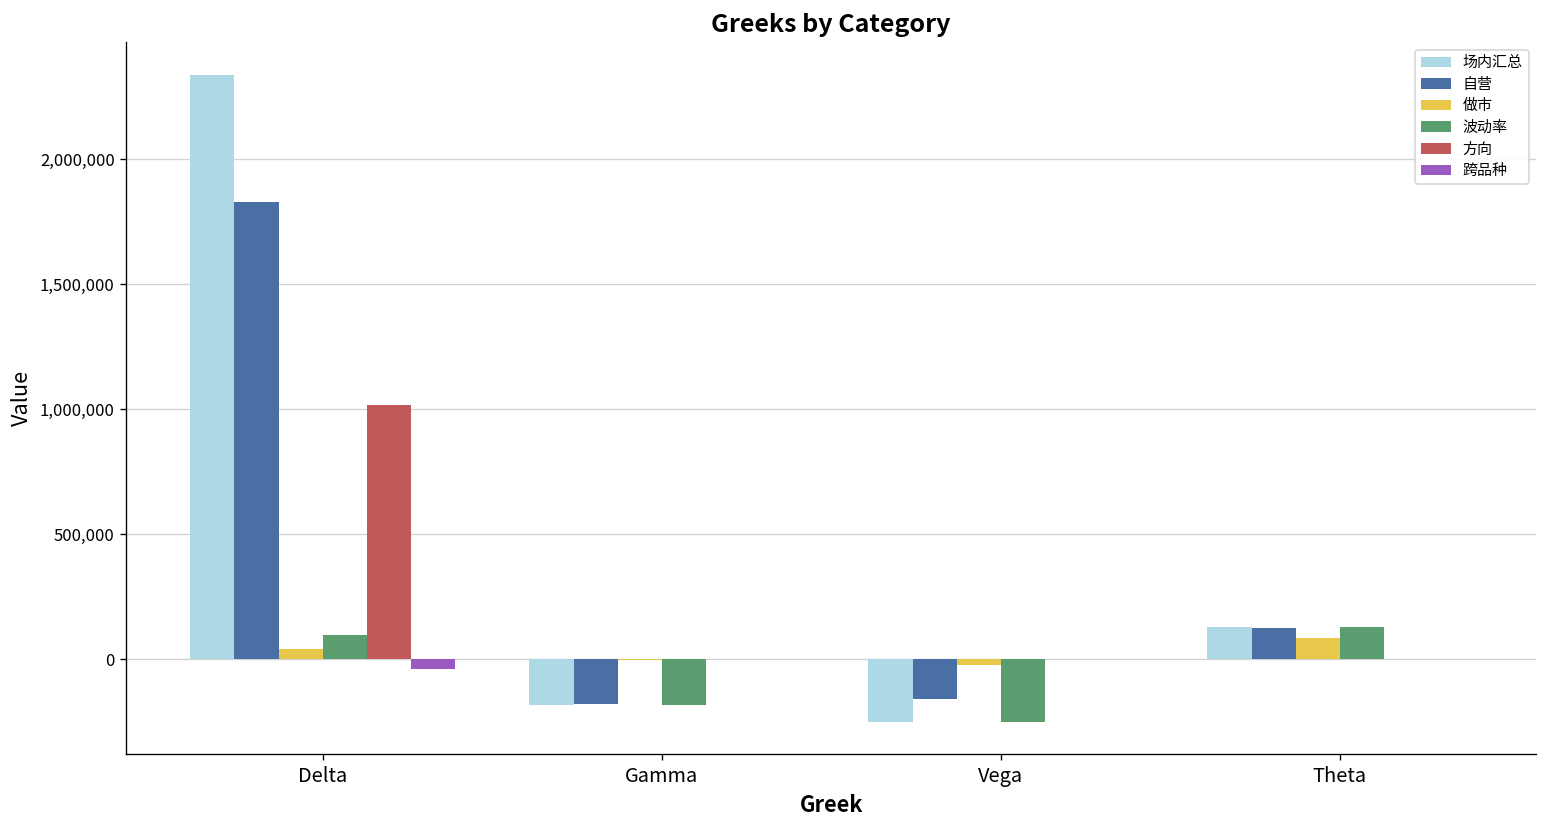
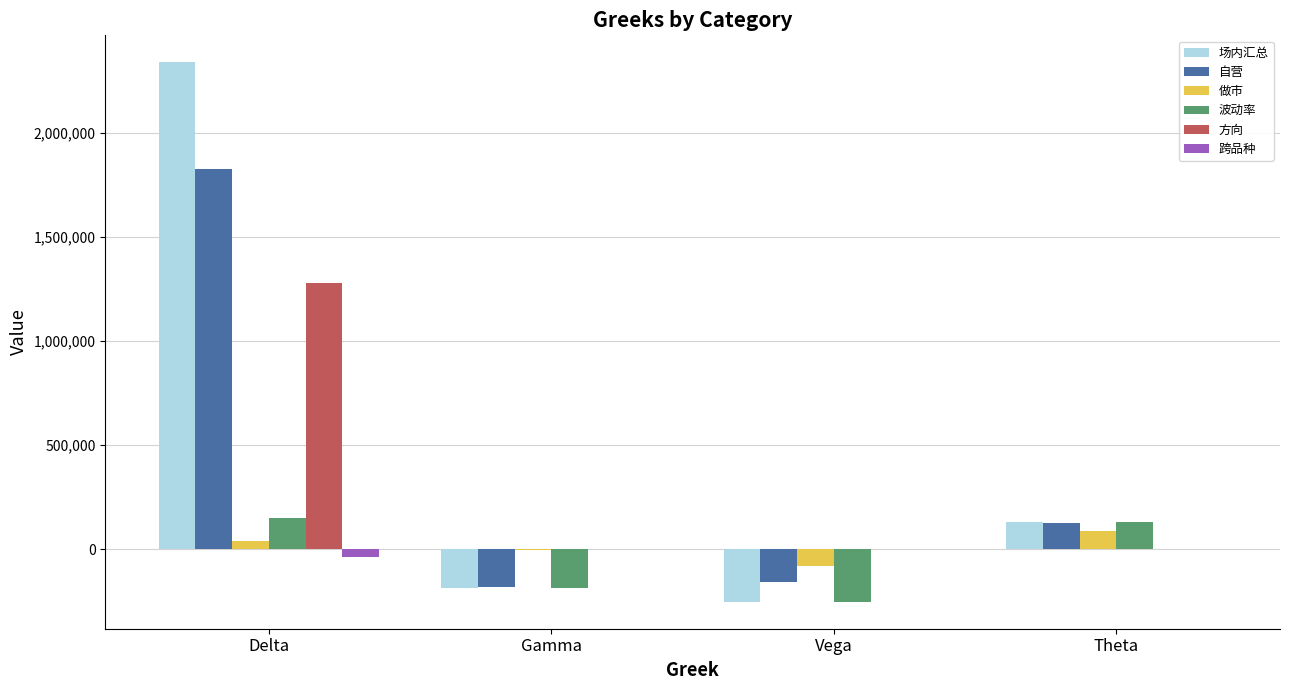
  {
    "场内汇总": {
      "Delta": "2,340,000",
      "Gamma": "-180,000",
      "Vega": "-250,000",
      "Theta": "130,000"
    },
    "自营": {
      "Delta": "1,830,000",
      "Gamma": "-180,000",
      "Vega": "-160,000",
      "Theta": "130,000"
    },
    "做市": {
      "Delta": "40,000",
-     "Vega": "-20,000",
+     "Vega": "-80,000",
      "Theta": "90,000"
    },
    "波动率": {
-     "Delta": "100,000",
+     "Delta": "150,000",
      "Gamma": "-180,000",
      "Vega": "-250,000",
      "Theta": "130,000"
    },
    "方向": {
-     "Delta": "1,020,000",
+     "Delta": "1,280,000",
      "Gamma": "0",
      "Vega": "0",
      "Theta": "0"
    },
    "跨品种": {
      "Delta": "-40,000",
      "Gamma": "0",
      "Vega": "0",
      "Theta": "0"
    }
  }
